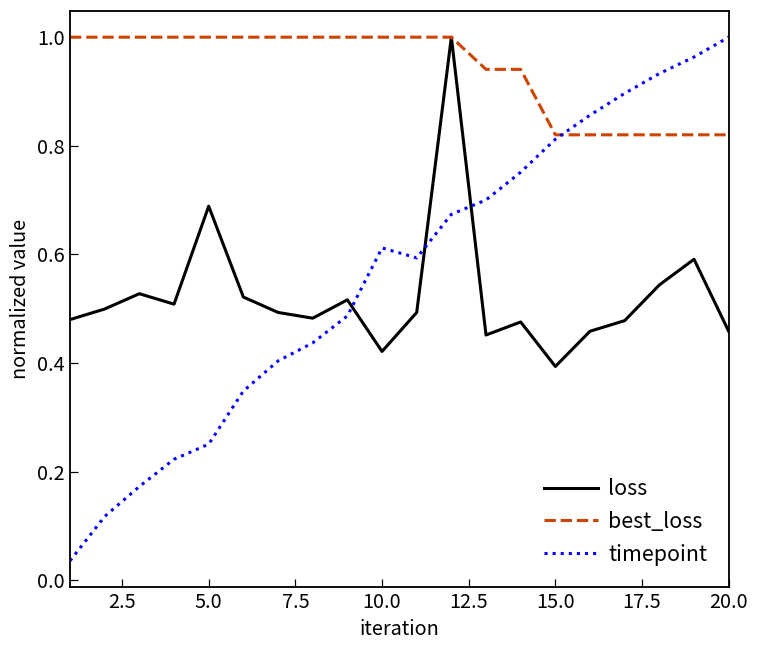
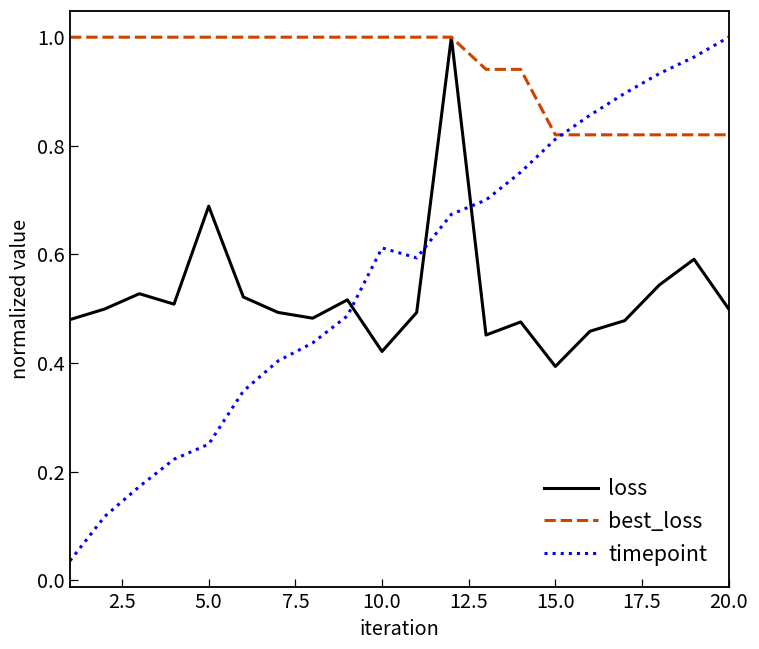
  {
    "loss": {
      "5.0": 0.69,
      "10.0": 0.42,
      "15.0": 0.39,
-     "20.0": 0.46
+     "20.0": 0.50
    },
    "best_loss": {
      "5.0": 1.00,
      "10.0": 1.00,
      "15.0": 0.82,
      "20.0": 0.82
    },
    "timepoint": {
      "5.0": 0.25,
      "10.0": 0.61,
      "15.0": 0.81,
      "20.0": 1.00
    }
  }
